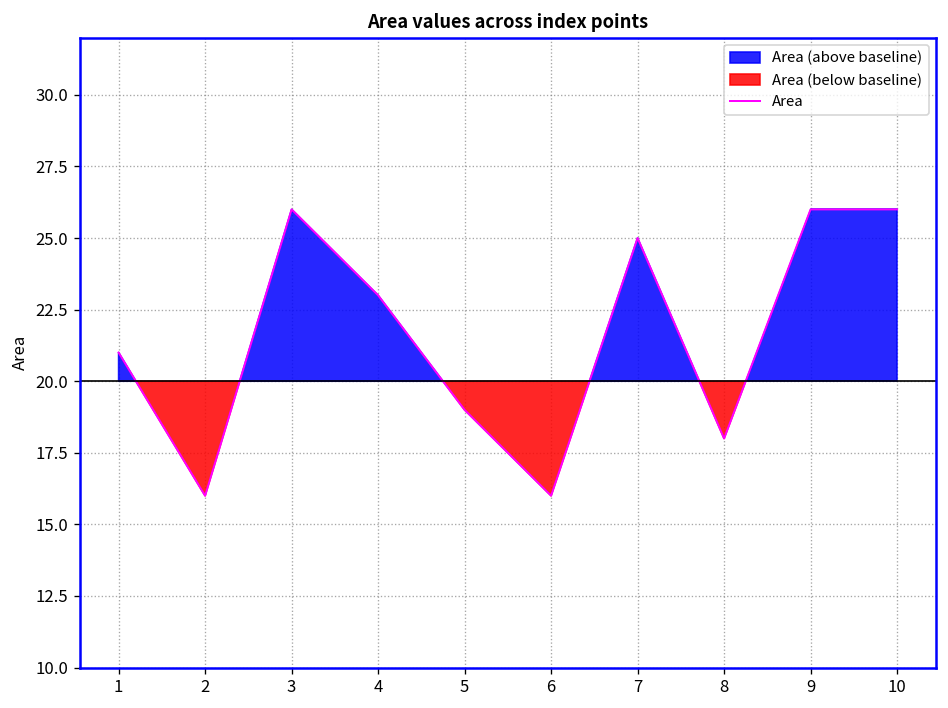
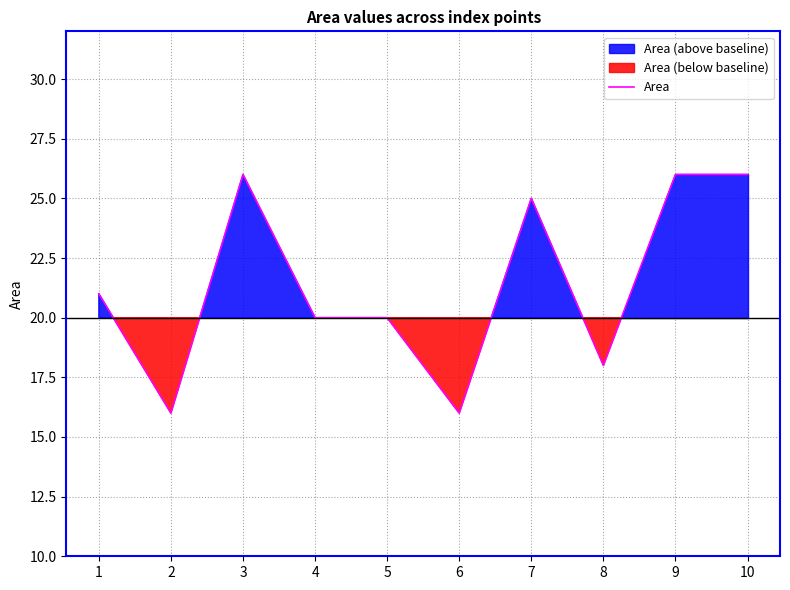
  {
    "1": 21,
    "2": 16,
    "3": 26,
-   "4": 23,
-   "5": 19,
+   "4": 20,
+   "5": 20,
    "6": 16,
    "7": 25,
    "8": 18,
    "9": 26,
    "10": 26
  }
